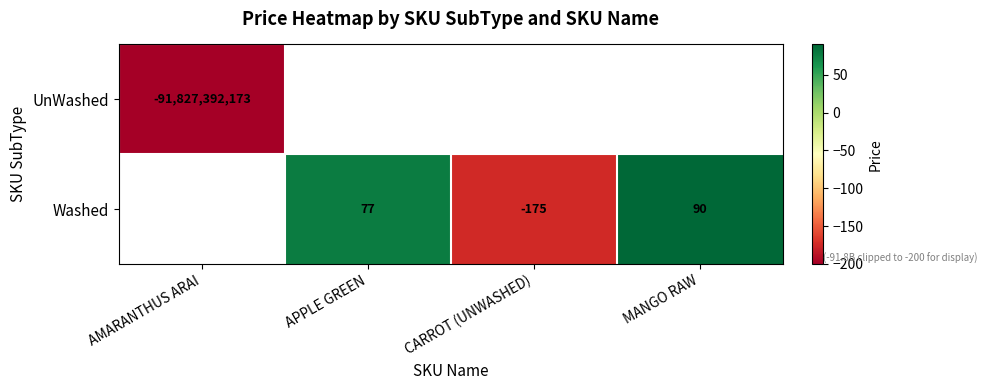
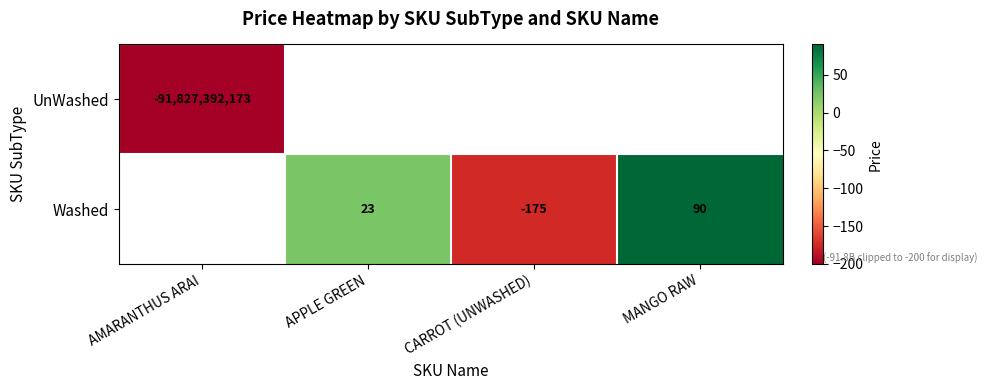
  {
    "UnWashed": {
      "AMARANTHUS ARAI": "-91,827,392,173"
    },
    "Washed": {
-     "APPLE GREEN": "77",
+     "APPLE GREEN": "23",
      "CARROT (UNWASHED)": "-175",
      "MANGO RAW": "90"
    }
  }
